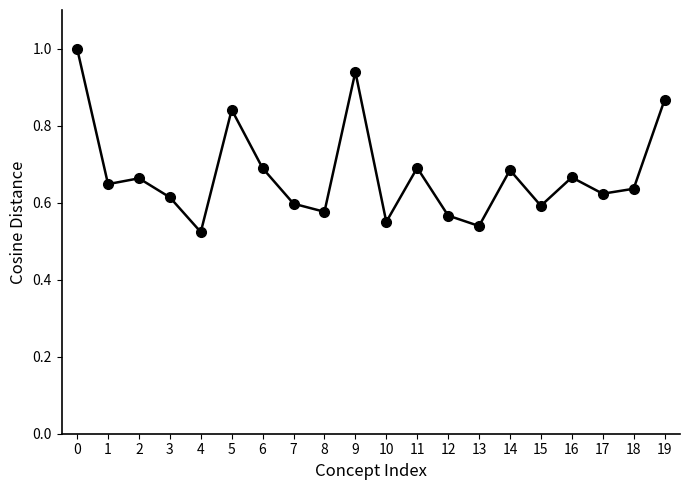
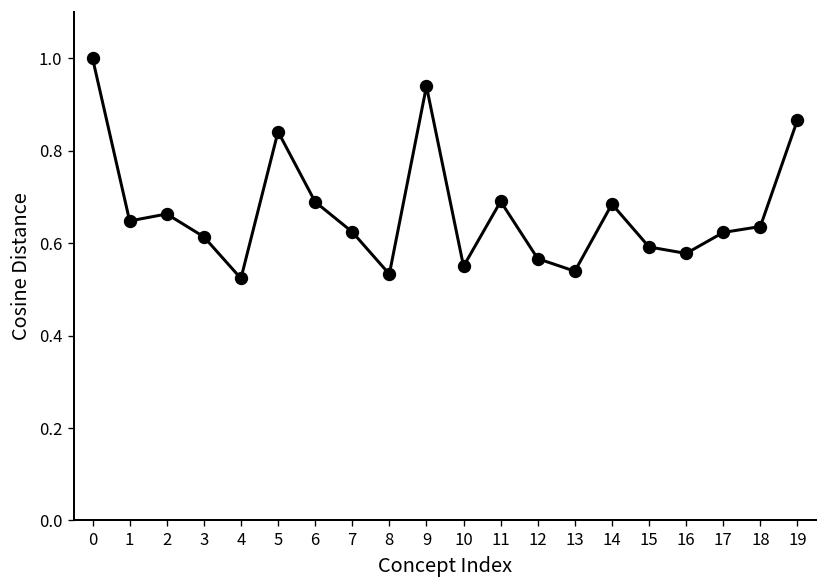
  {
    "0": 1.00,
    "1": 0.65,
    "2": 0.66,
    "3": 0.61,
    "4": 0.52,
    "5": 0.84,
    "6": 0.69,
-   "7": 0.60,
-   "8": 0.58,
+   "7": 0.62,
+   "8": 0.53,
    "9": 0.94,
    "10": 0.55,
    "11": 0.69,
    "12": 0.57,
    "13": 0.54,
    "14": 0.68,
    "15": 0.59,
-   "16": 0.67,
+   "16": 0.58,
    "17": 0.62,
    "18": 0.64,
    "19": 0.87
  }
